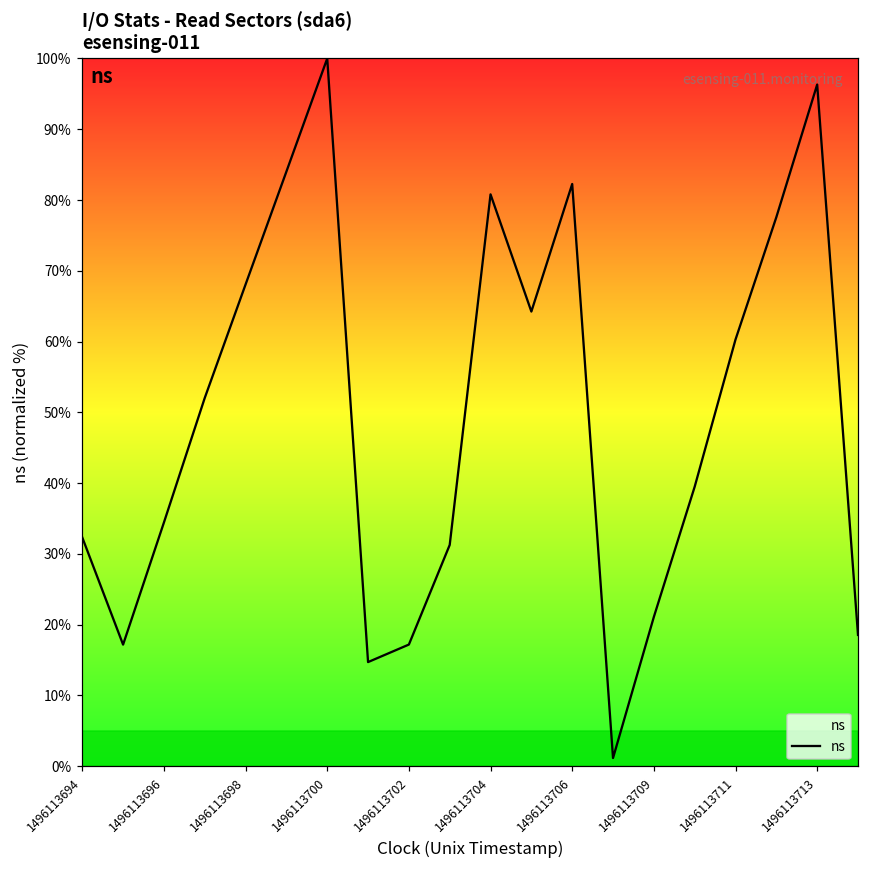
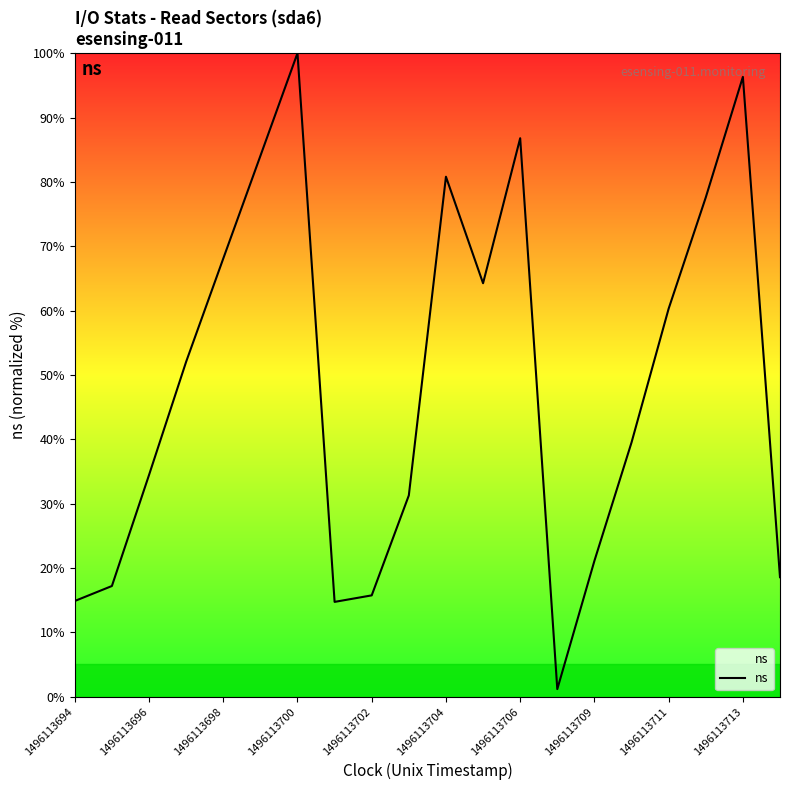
  {
-   "1496113694": "32%",
+   "1496113694": "15%",
    "1496113696": "34%",
    "1496113698": "68%",
    "1496113700": "100%",
-   "1496113702": "17%",
+   "1496113702": "16%",
    "1496113704": "81%",
-   "1496113706": "82%",
+   "1496113706": "87%",
    "1496113709": "21%",
    "1496113711": "60%",
    "1496113713": "96%"
  }
